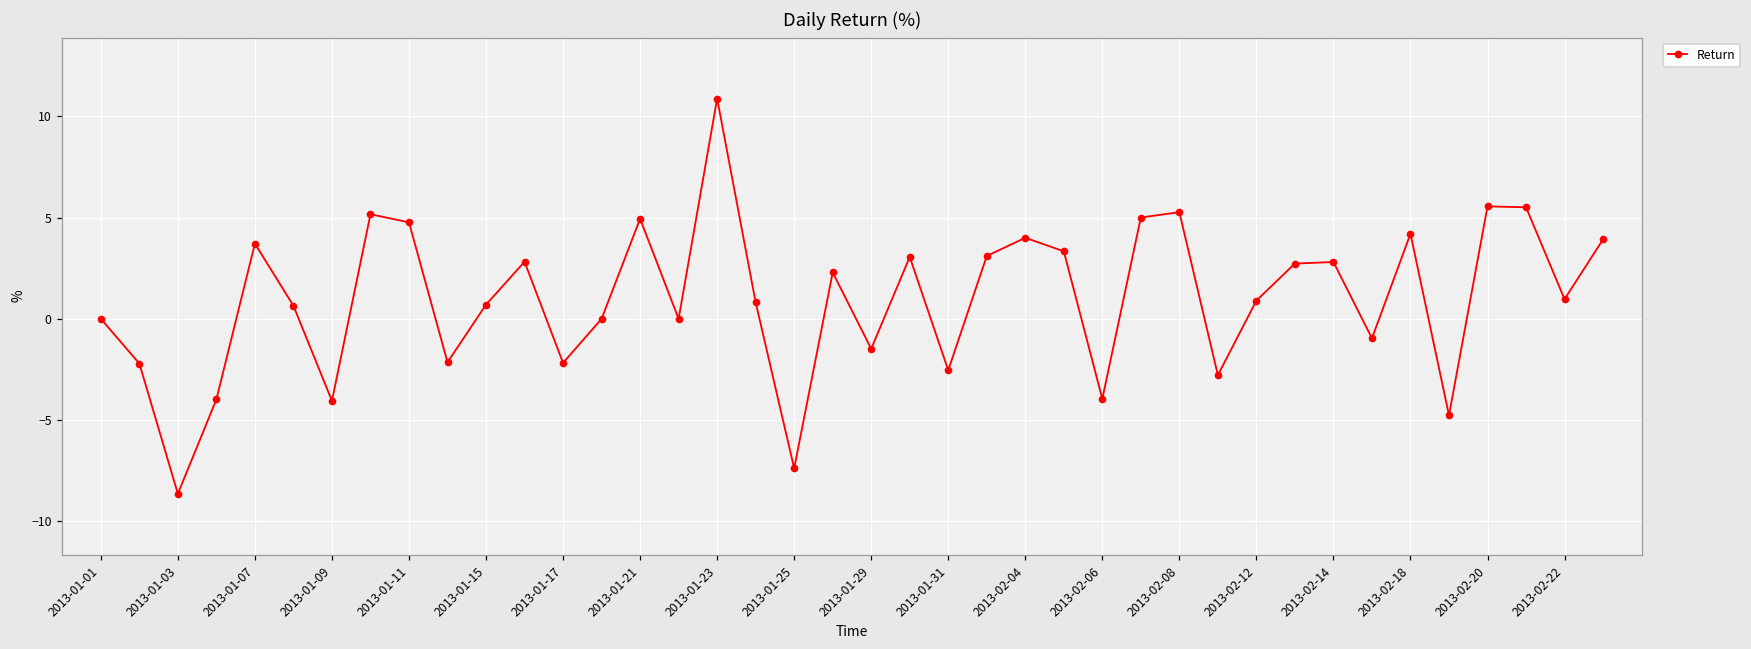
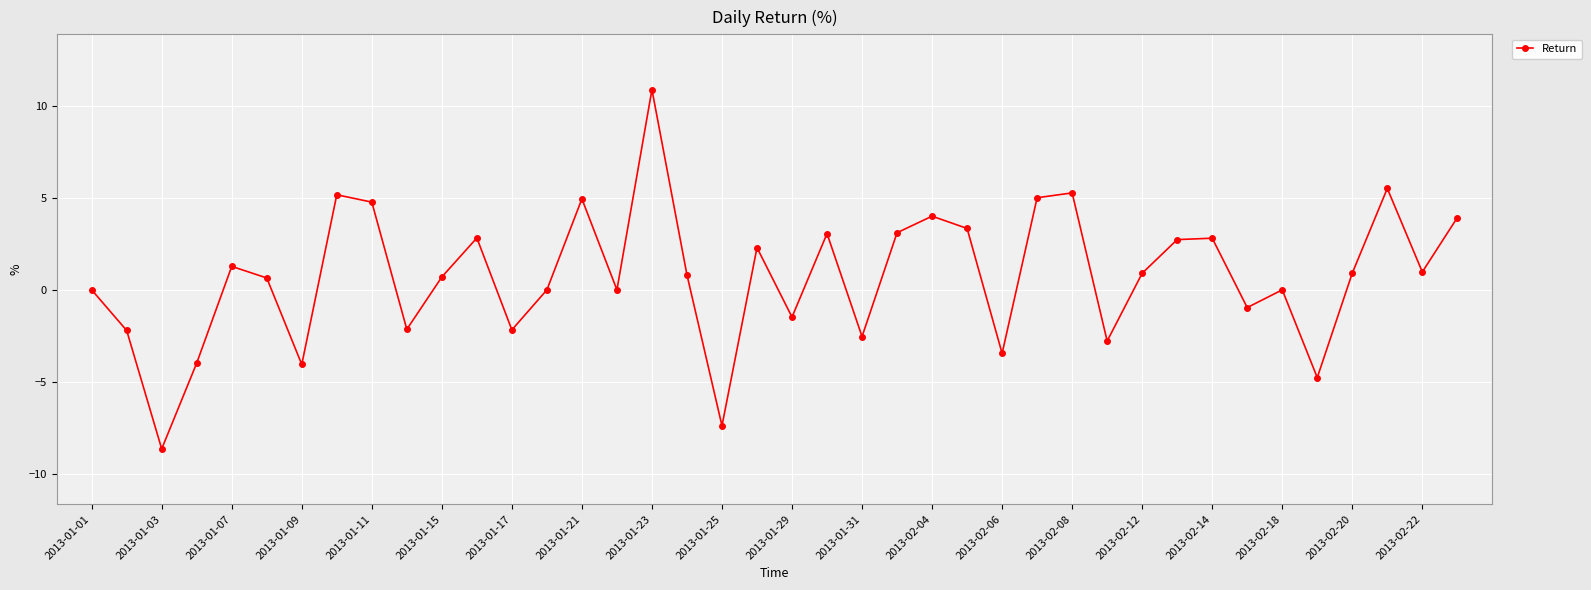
  {
    "2013-01-01": 0.0,
    "2013-01-03": -8.6,
-   "2013-01-07": 3.7,
+   "2013-01-07": 1.3,
    "2013-01-09": -4.0,
    "2013-01-11": 4.8,
    "2013-01-15": 0.7,
    "2013-01-17": -2.2,
    "2013-01-21": 4.9,
    "2013-01-23": 10.9,
    "2013-01-25": -7.4,
    "2013-01-29": -1.5,
    "2013-01-31": -2.5,
    "2013-02-04": 4.0,
-   "2013-02-06": -4.0,
+   "2013-02-06": -3.4,
    "2013-02-08": 5.3,
    "2013-02-12": 0.9,
    "2013-02-14": 2.8,
-   "2013-02-18": 4.2,
-   "2013-02-20": 5.5,
+   "2013-02-18": 0.0,
+   "2013-02-20": 0.9,
    "2013-02-22": 1.0
  }
